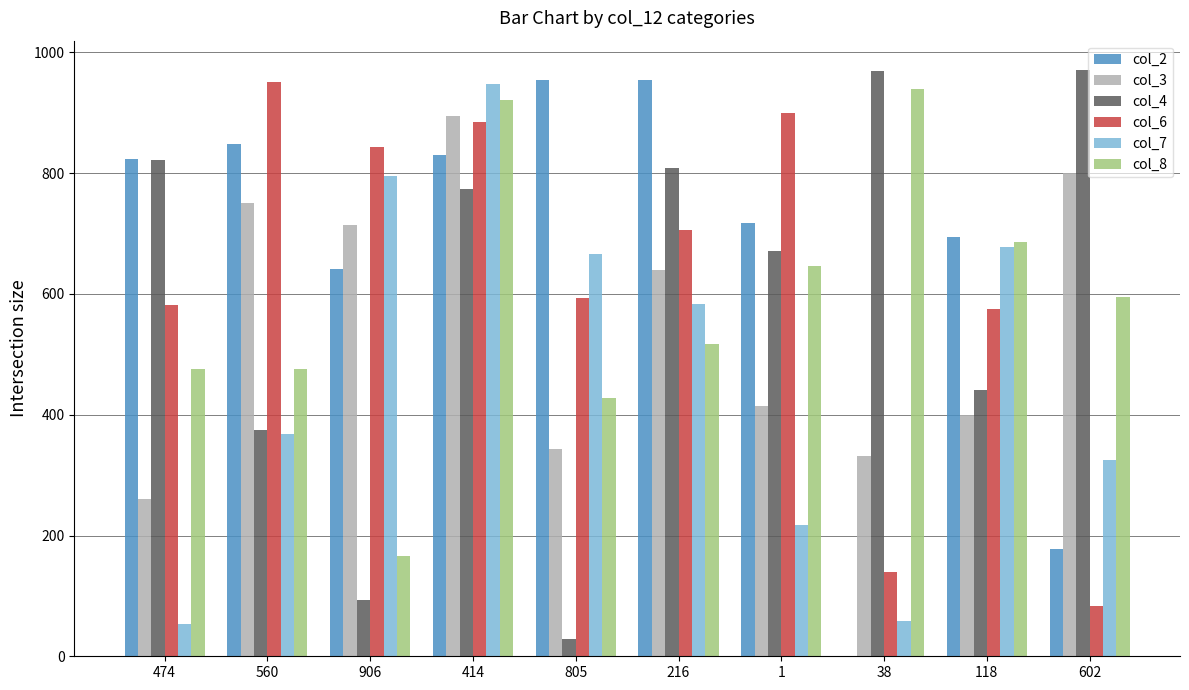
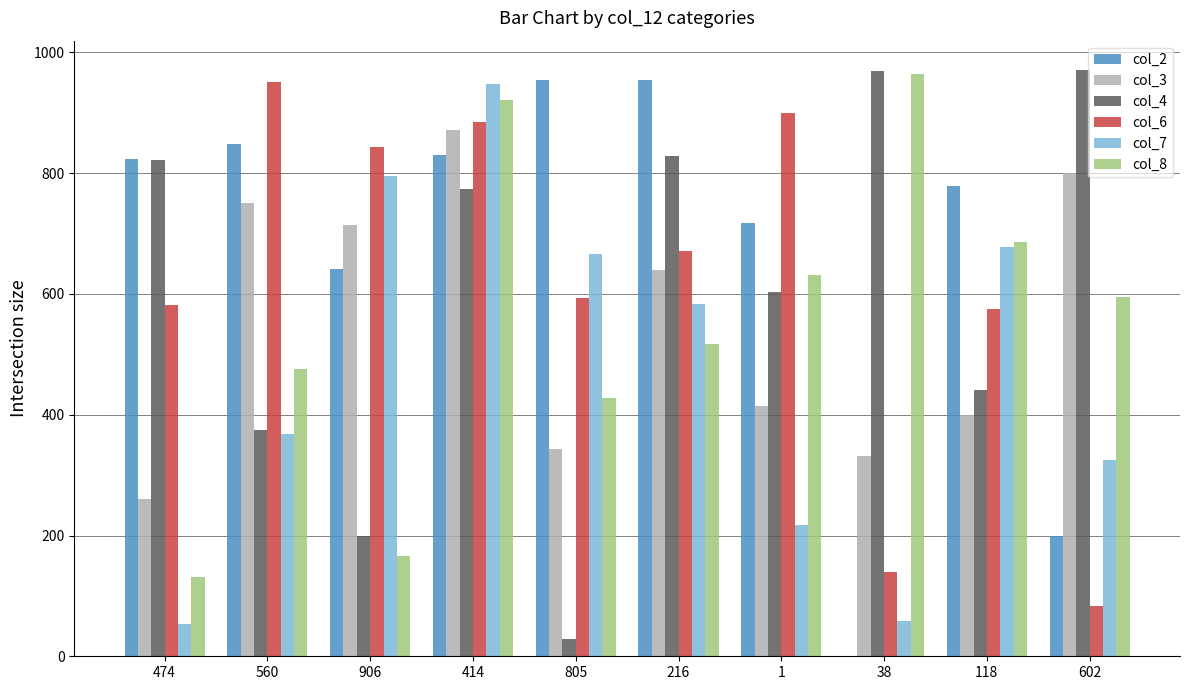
  {
    "col_2": {
      "474": 820,
      "560": 850,
      "906": 640,
      "414": 830,
      "805": 950,
      "216": 960,
      "1": 720,
-     "118": 700,
-     "602": 180
+     "118": 780,
+     "602": 200
    },
    "col_3": {
      "474": 260,
      "560": 750,
      "906": 710,
-     "414": 900,
+     "414": 870,
      "805": 340,
      "216": 640,
      "1": 410,
      "38": 330,
      "118": 400,
      "602": 800
    },
    "col_4": {
      "474": 820,
      "560": 370,
-     "906": 90,
+     "906": 200,
      "414": 770,
      "805": 30,
-     "216": 810,
-     "1": 670,
+     "216": 830,
+     "1": 600,
      "38": 970,
      "118": 440,
      "602": 970
    },
    "col_6": {
      "474": 580,
      "560": 950,
      "906": 840,
      "414": 890,
      "805": 590,
-     "216": 710,
+     "216": 670,
      "1": 900,
      "38": 140,
      "118": 580,
      "602": 80
    },
    "col_7": {
      "474": 50,
      "560": 370,
      "906": 800,
      "414": 950,
      "805": 670,
      "216": 580,
      "1": 220,
      "38": 60,
      "118": 680,
      "602": 330
    },
    "col_8": {
-     "474": 480,
+     "474": 130,
      "560": 480,
      "906": 170,
      "414": 920,
      "805": 430,
      "216": 520,
-     "1": 650,
-     "38": 940,
+     "1": 630,
+     "38": 970,
      "118": 690,
      "602": 600
    }
  }
